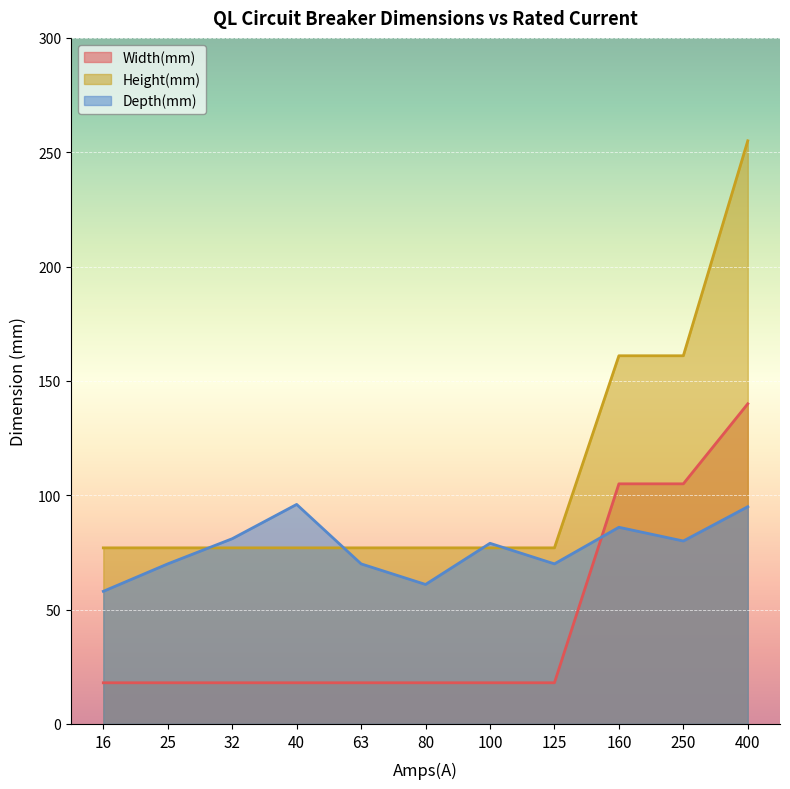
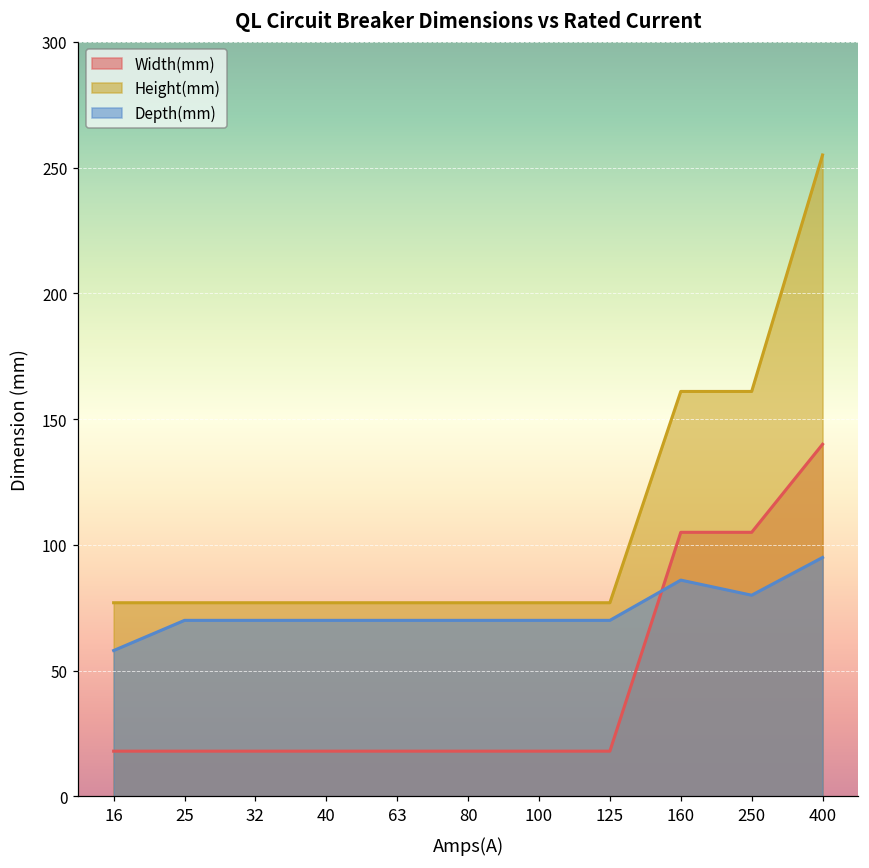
  {
    "Width(mm)": {
      "16": 18,
      "25": 18,
      "32": 18,
      "40": 18,
      "63": 18,
      "80": 18,
      "100": 18,
      "125": 18,
      "160": 105,
      "250": 105,
      "400": 140
    },
    "Height(mm)": {
      "16": 77,
      "25": 77,
      "32": 77,
      "40": 77,
      "63": 77,
      "80": 77,
      "100": 77,
      "125": 77,
      "160": 161,
      "250": 161,
      "400": 255
    },
    "Depth(mm)": {
      "16": 58,
      "25": 70,
-     "32": 81,
-     "40": 96,
+     "32": 70,
+     "40": 70,
      "63": 70,
-     "80": 61,
-     "100": 79,
+     "80": 70,
+     "100": 70,
      "125": 70,
      "160": 86,
      "250": 80,
      "400": 95
    }
  }
